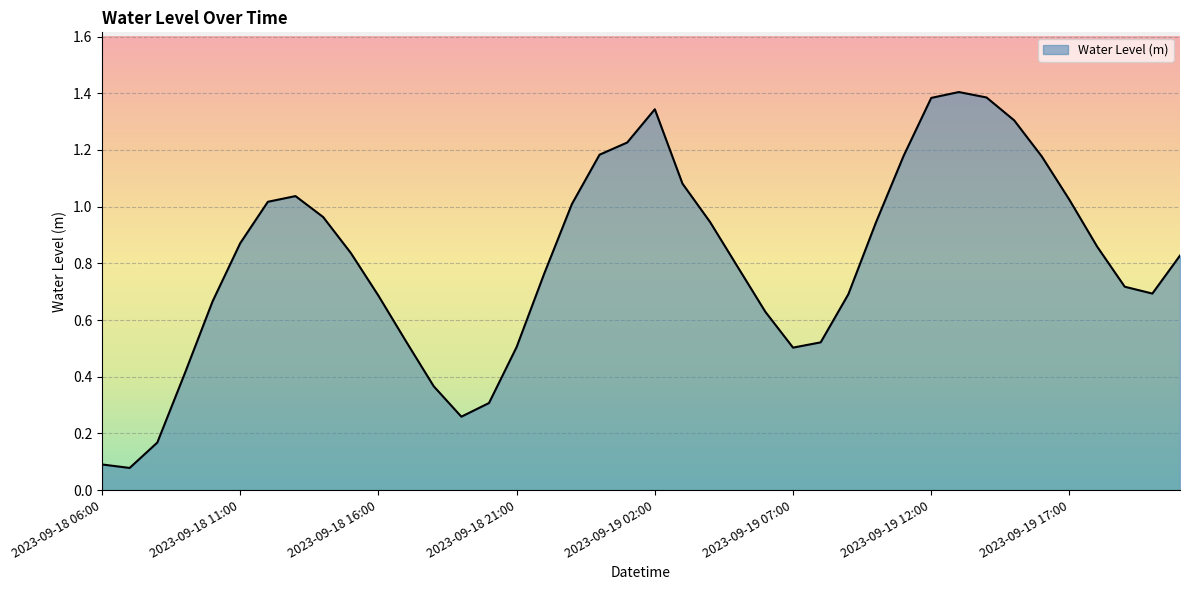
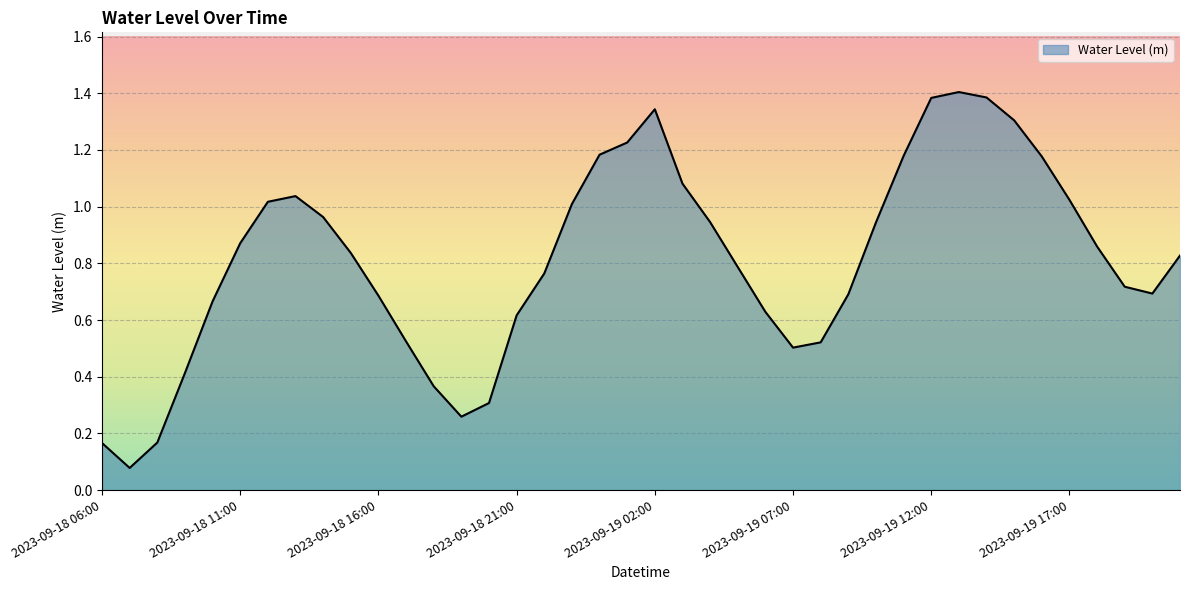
  {
-   "2023-09-18 06:00": 0.09,
+   "2023-09-18 06:00": 0.17,
    "2023-09-18 11:00": 0.87,
    "2023-09-18 16:00": 0.69,
-   "2023-09-18 21:00": 0.50,
+   "2023-09-18 21:00": 0.62,
    "2023-09-19 02:00": 1.34,
    "2023-09-19 07:00": 0.50,
    "2023-09-19 12:00": 1.38,
    "2023-09-19 17:00": 1.02
  }
